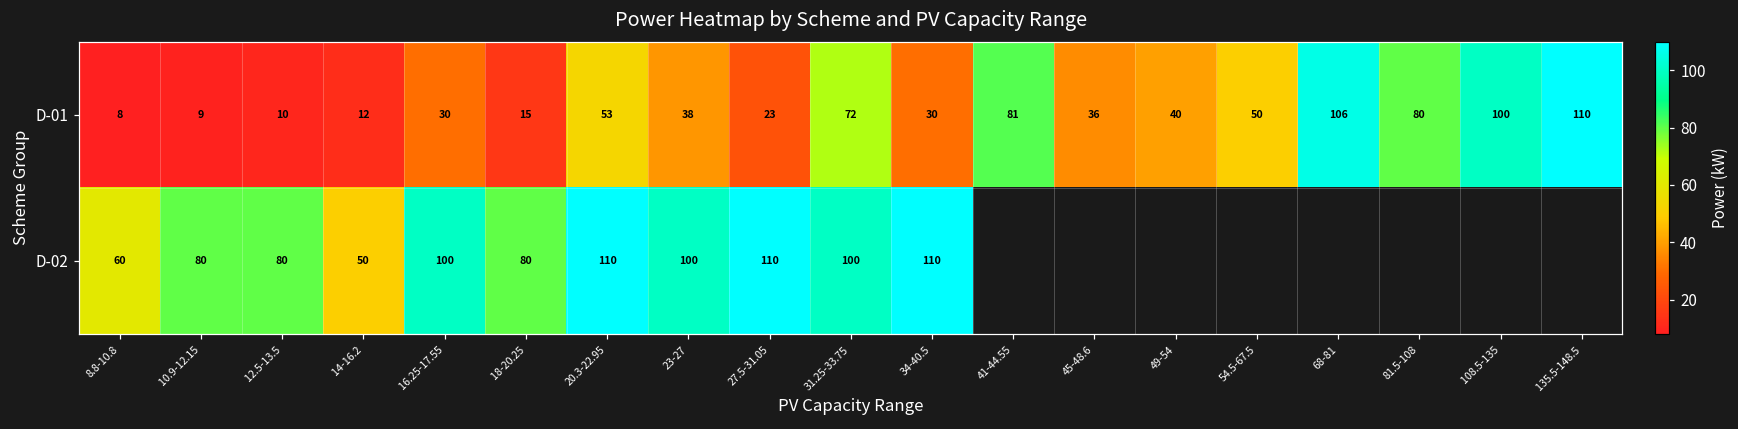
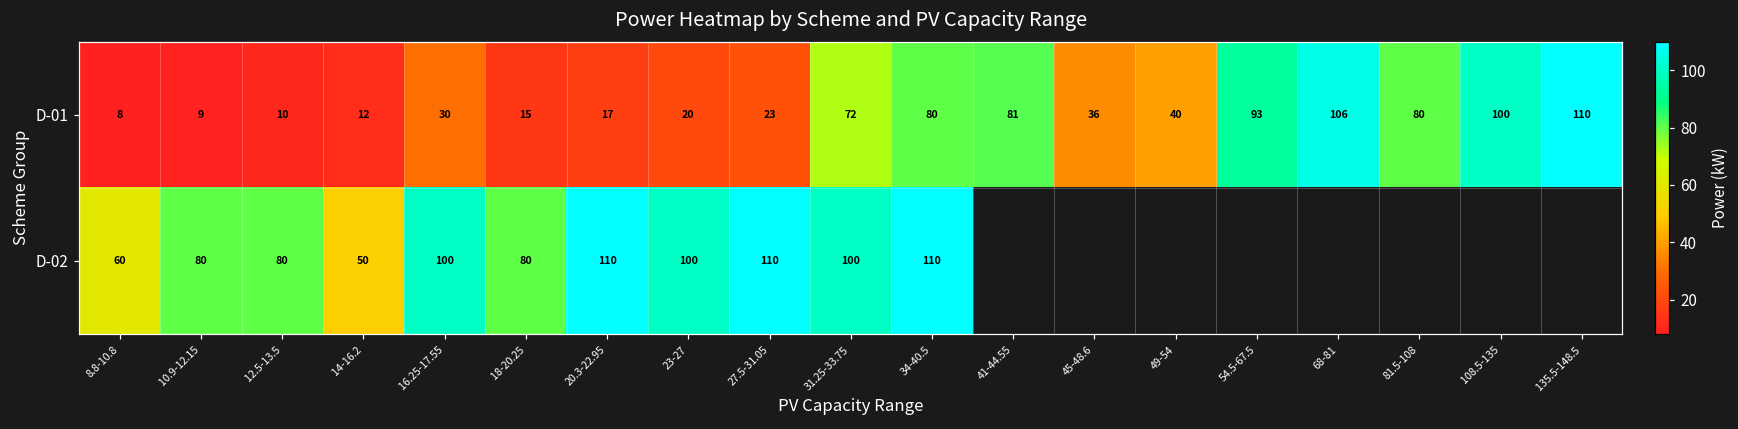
  {
    "D-01": {
      "8.8-10.8": 8,
      "10.9-12.15": 9,
      "12.5-13.5": 10,
      "14-16.2": 12,
      "16.25-17.55": 30,
      "18-20.25": 15,
-     "20.3-22.95": 53,
-     "23-27": 38,
+     "20.3-22.95": 17,
+     "23-27": 20,
      "27.5-31.05": 23,
      "31.25-33.75": 72,
-     "34-40.5": 30,
+     "34-40.5": 80,
      "41-44.55": 81,
      "45-48.6": 36,
      "49-54": 40,
-     "54.5-67.5": 50,
+     "54.5-67.5": 93,
      "68-81": 106,
      "81.5-108": 80,
      "108.5-135": 100,
      "135.5-148.5": 110
    },
    "D-02": {
      "8.8-10.8": 60,
      "10.9-12.15": 80,
      "12.5-13.5": 80,
      "14-16.2": 50,
      "16.25-17.55": 100,
      "18-20.25": 80,
      "20.3-22.95": 110,
      "23-27": 100,
      "27.5-31.05": 110,
      "31.25-33.75": 100,
      "34-40.5": 110
    }
  }
